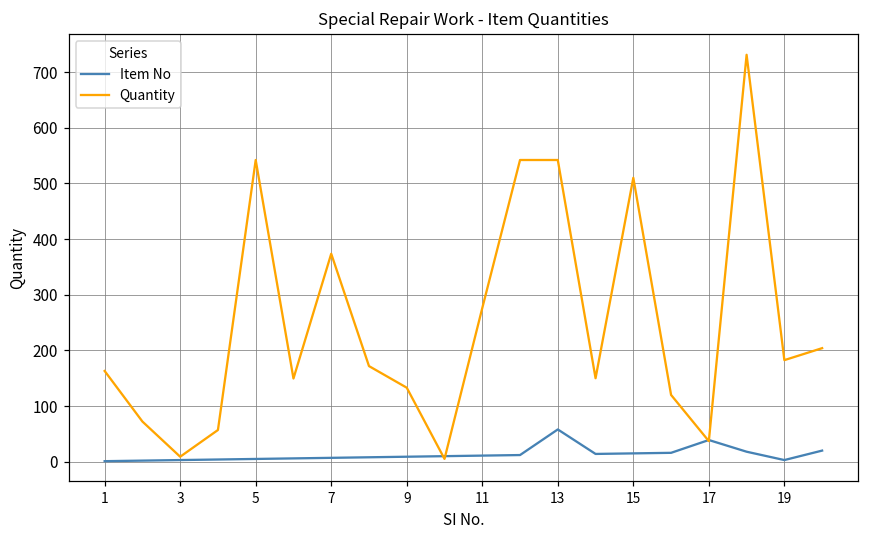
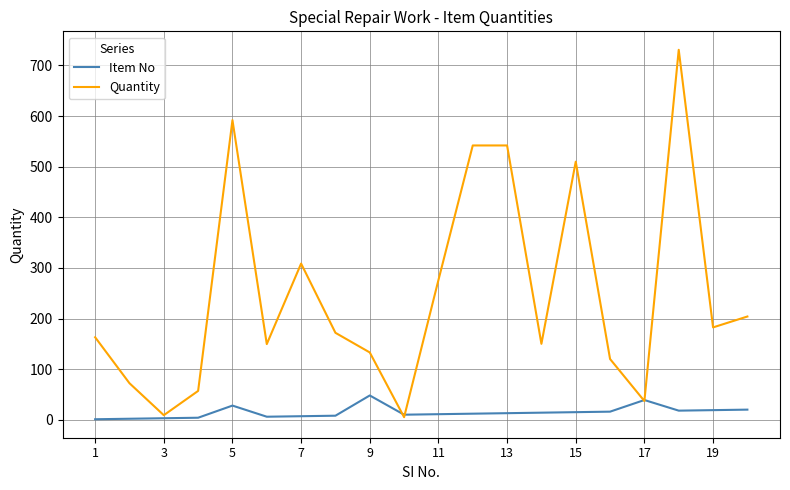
  {
    "Item No": {
      "1": 0,
      "3": 0,
-     "5": 10,
+     "5": 30,
      "7": 10,
-     "9": 10,
+     "9": 50,
      "11": 10,
-     "13": 60,
+     "13": 10,
      "15": 20,
-     "19": 0
+     "19": 20
    },
    "Quantity": {
      "1": 160,
      "3": 10,
-     "5": 540,
-     "7": 370,
+     "5": 590,
+     "7": 310,
      "9": 130,
      "11": 280,
      "13": 540,
      "15": 510,
      "19": 180
    }
  }
